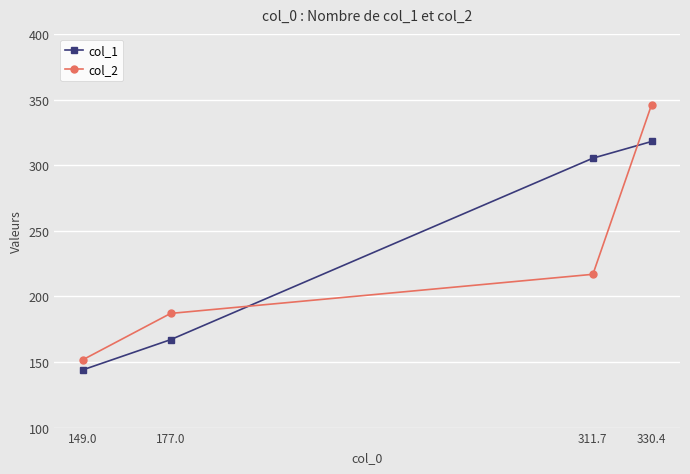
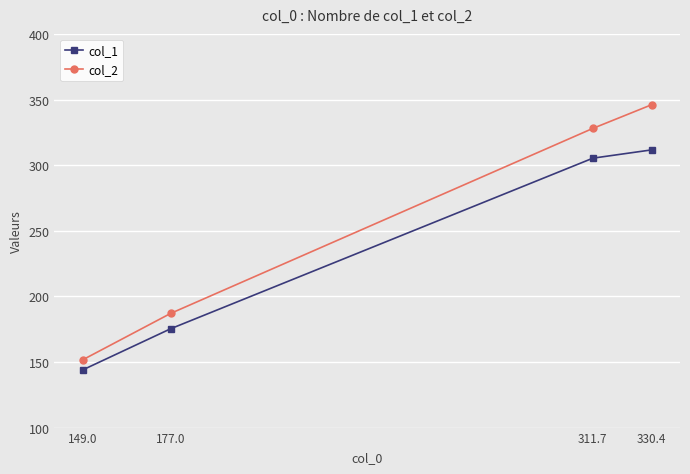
  {
    "col_1": {
      "149.0": 144,
-     "177.0": 167,
+     "177.0": 175,
      "311.7": 305,
-     "330.4": 318
+     "330.4": 312
    },
    "col_2": {
      "149.0": 152,
      "177.0": 187,
-     "311.7": 217,
+     "311.7": 328,
      "330.4": 346
    }
  }
